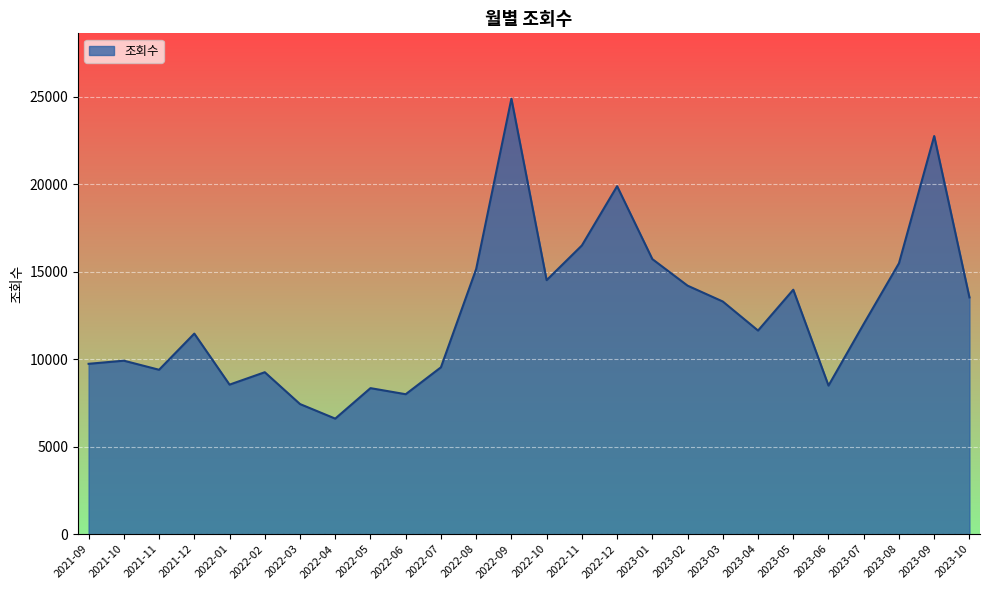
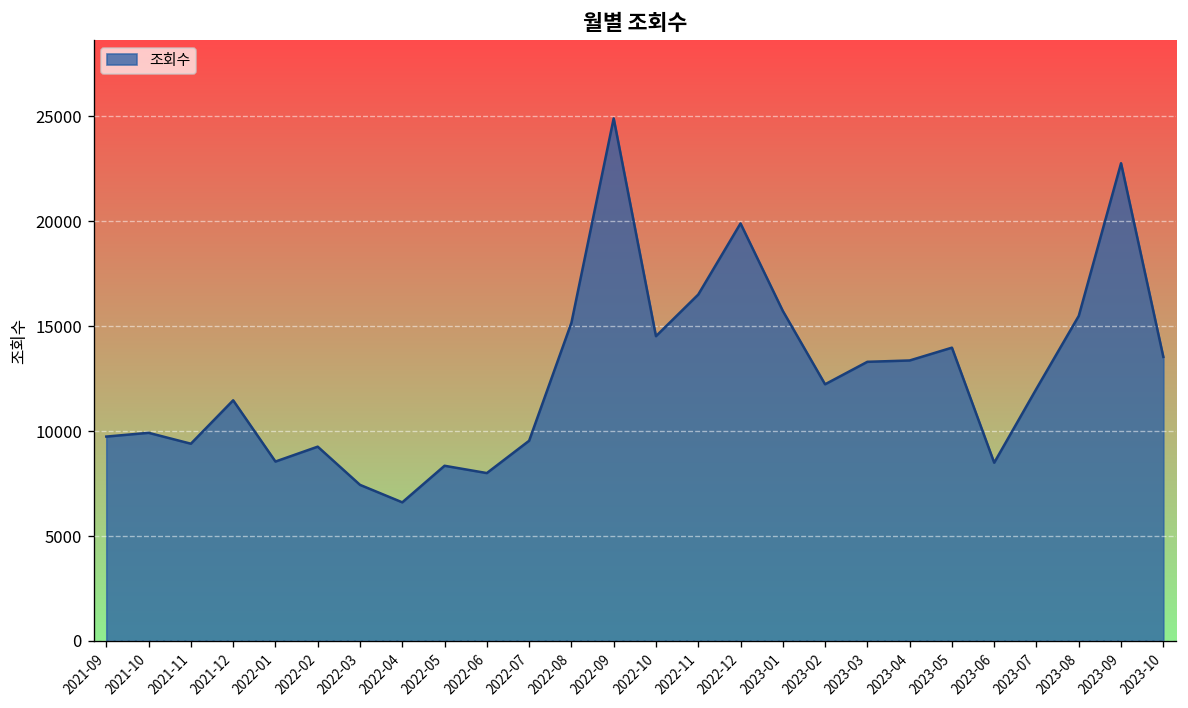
  {
    "2021-09": 9700,
    "2021-10": 9900,
    "2021-11": 9400,
    "2021-12": 11500,
    "2022-01": 8600,
    "2022-02": 9300,
    "2022-03": 7400,
    "2022-04": 6600,
    "2022-05": 8300,
    "2022-06": 8000,
    "2022-07": 9500,
    "2022-08": 15200,
    "2022-09": 24900,
    "2022-10": 14500,
    "2022-11": 16500,
    "2022-12": 19900,
    "2023-01": 15700,
-   "2023-02": 14200,
+   "2023-02": 12200,
    "2023-03": 13300,
-   "2023-04": 11600,
+   "2023-04": 13400,
    "2023-05": 14000,
    "2023-06": 8500,
    "2023-07": 12000,
    "2023-08": 15500,
    "2023-09": 22800,
    "2023-10": 13500
  }
